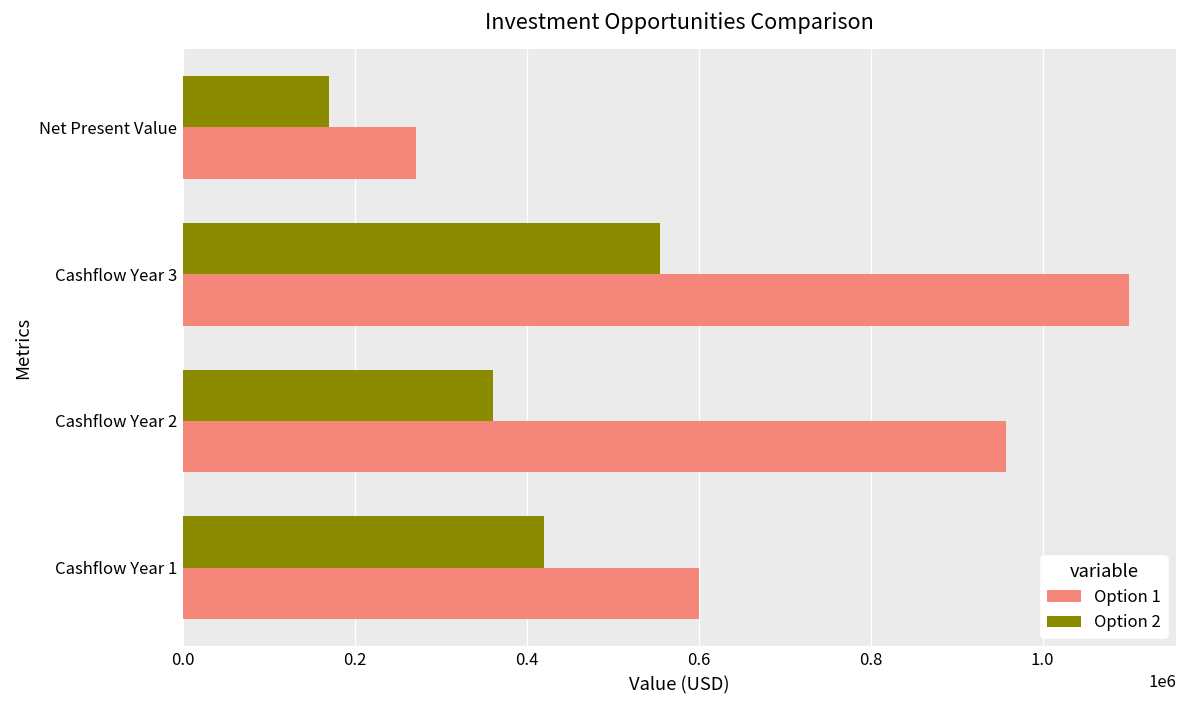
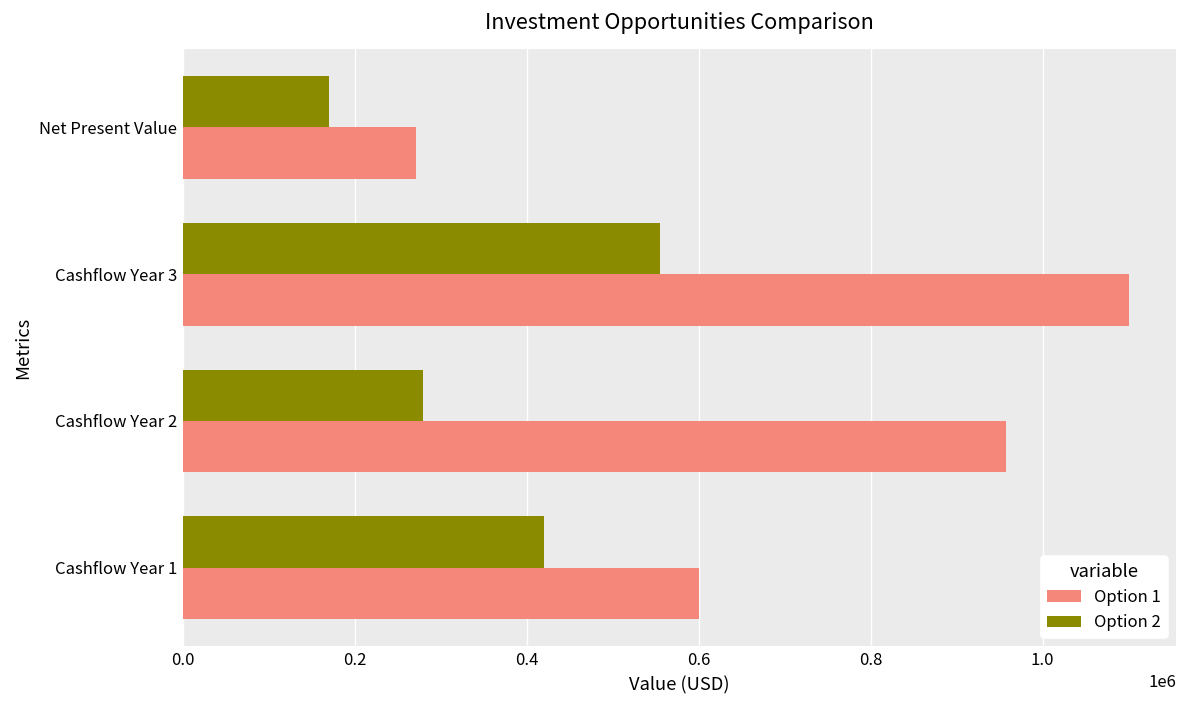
  {
    "Option 1": {
      "Net Present Value": 270000,
      "Cashflow Year 3": 1100000,
      "Cashflow Year 2": 960000,
      "Cashflow Year 1": 600000
    },
    "Option 2": {
      "Net Present Value": 170000,
      "Cashflow Year 3": 550000,
-     "Cashflow Year 2": 360000,
+     "Cashflow Year 2": 280000,
      "Cashflow Year 1": 420000
    }
  }
